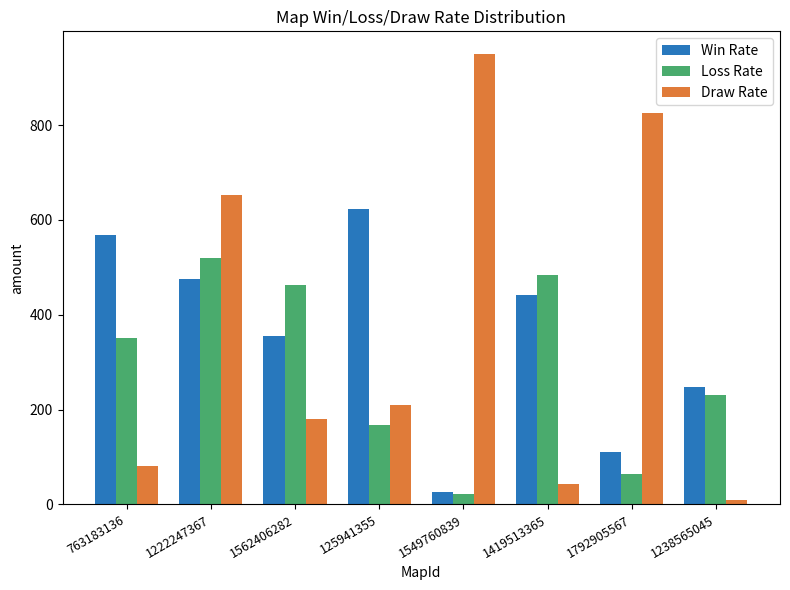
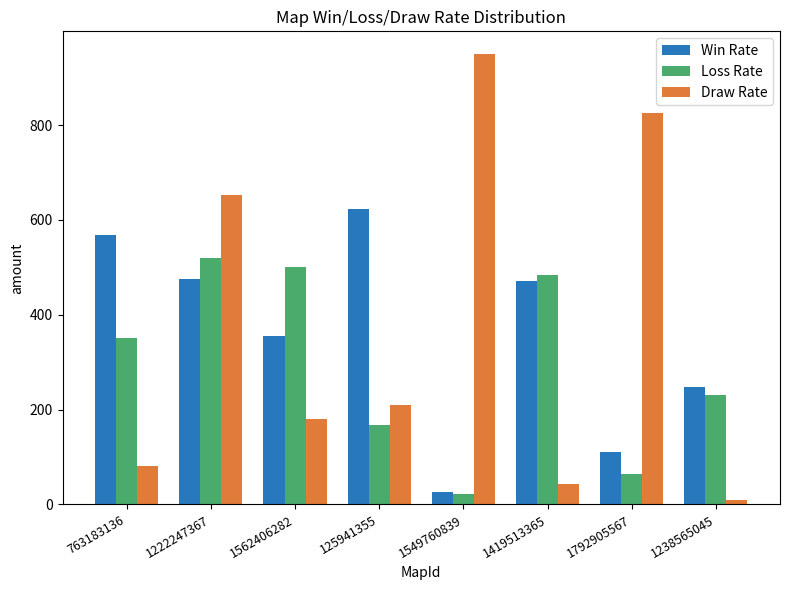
  {
    "Win Rate": {
      "763183136": 570,
      "1222247367": 480,
      "1562406282": 360,
      "125941355": 620,
      "1549760839": 30,
-     "1419513365": 440,
+     "1419513365": 470,
      "1792905567": 110,
      "1238565045": 250
    },
    "Loss Rate": {
      "763183136": 350,
      "1222247367": 520,
-     "1562406282": 460,
+     "1562406282": 500,
      "125941355": 170,
      "1549760839": 20,
      "1419513365": 480,
      "1792905567": 60,
      "1238565045": 230
    },
    "Draw Rate": {
      "763183136": 80,
      "1222247367": 650,
      "1562406282": 180,
      "125941355": 210,
      "1549760839": 950,
      "1419513365": 40,
      "1792905567": 830,
      "1238565045": 10
    }
  }
